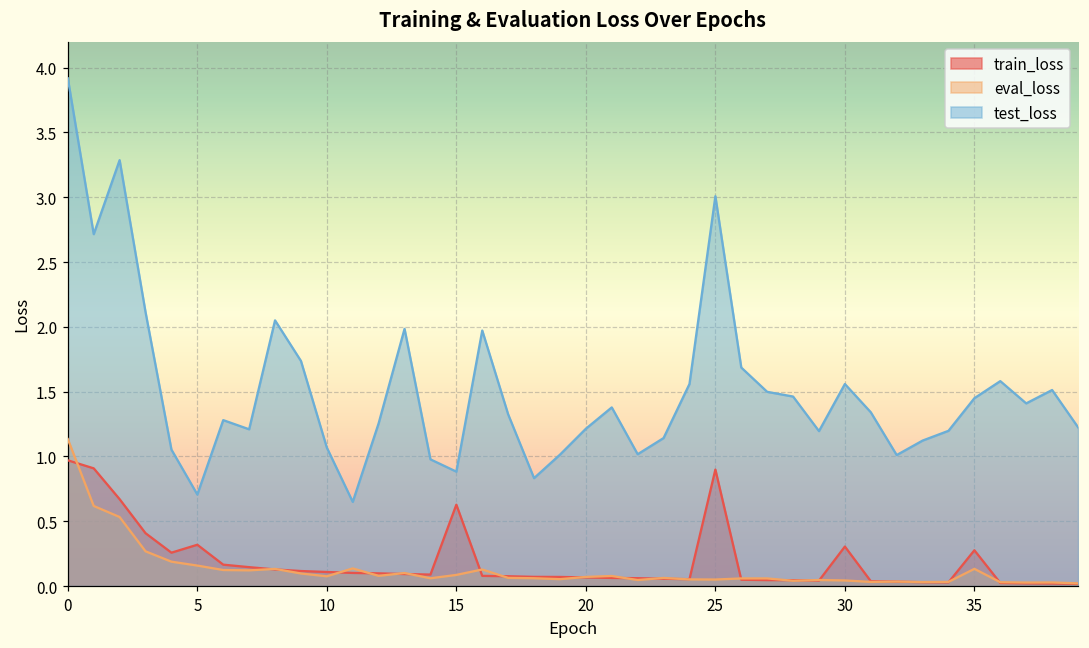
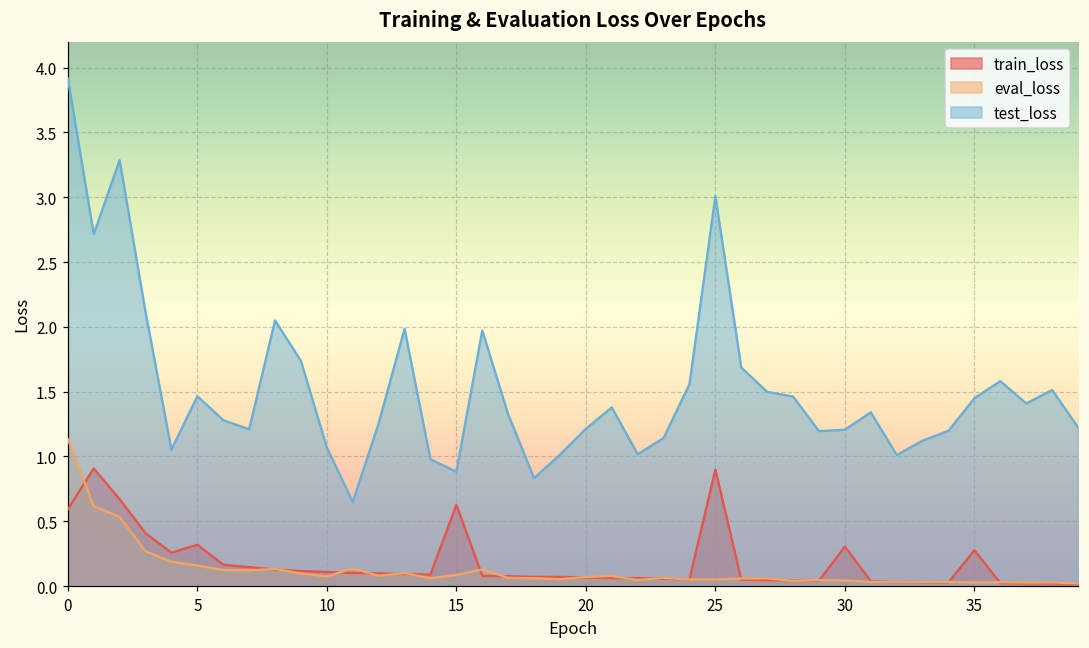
  {
    "train_loss": {
-     "0": 0.97,
+     "0": 0.59,
      "5": 0.32,
      "10": 0.11,
      "15": 0.63,
      "25": 0.90,
      "30": 0.30,
      "35": 0.28
    },
    "eval_loss": {
      "0": 1.13,
      "5": 0.16,
      "10": 0.08,
      "15": 0.09,
      "25": 0.05,
      "30": 0.04,
-     "35": 0.13
+     "35": 0.03
    },
    "test_loss": {
      "0": 3.92,
-     "5": 0.71,
+     "5": 1.47,
      "10": 1.07,
      "15": 0.88,
      "20": 1.21,
      "25": 3.01,
-     "30": 1.56,
+     "30": 1.21,
      "35": 1.45
    }
  }
